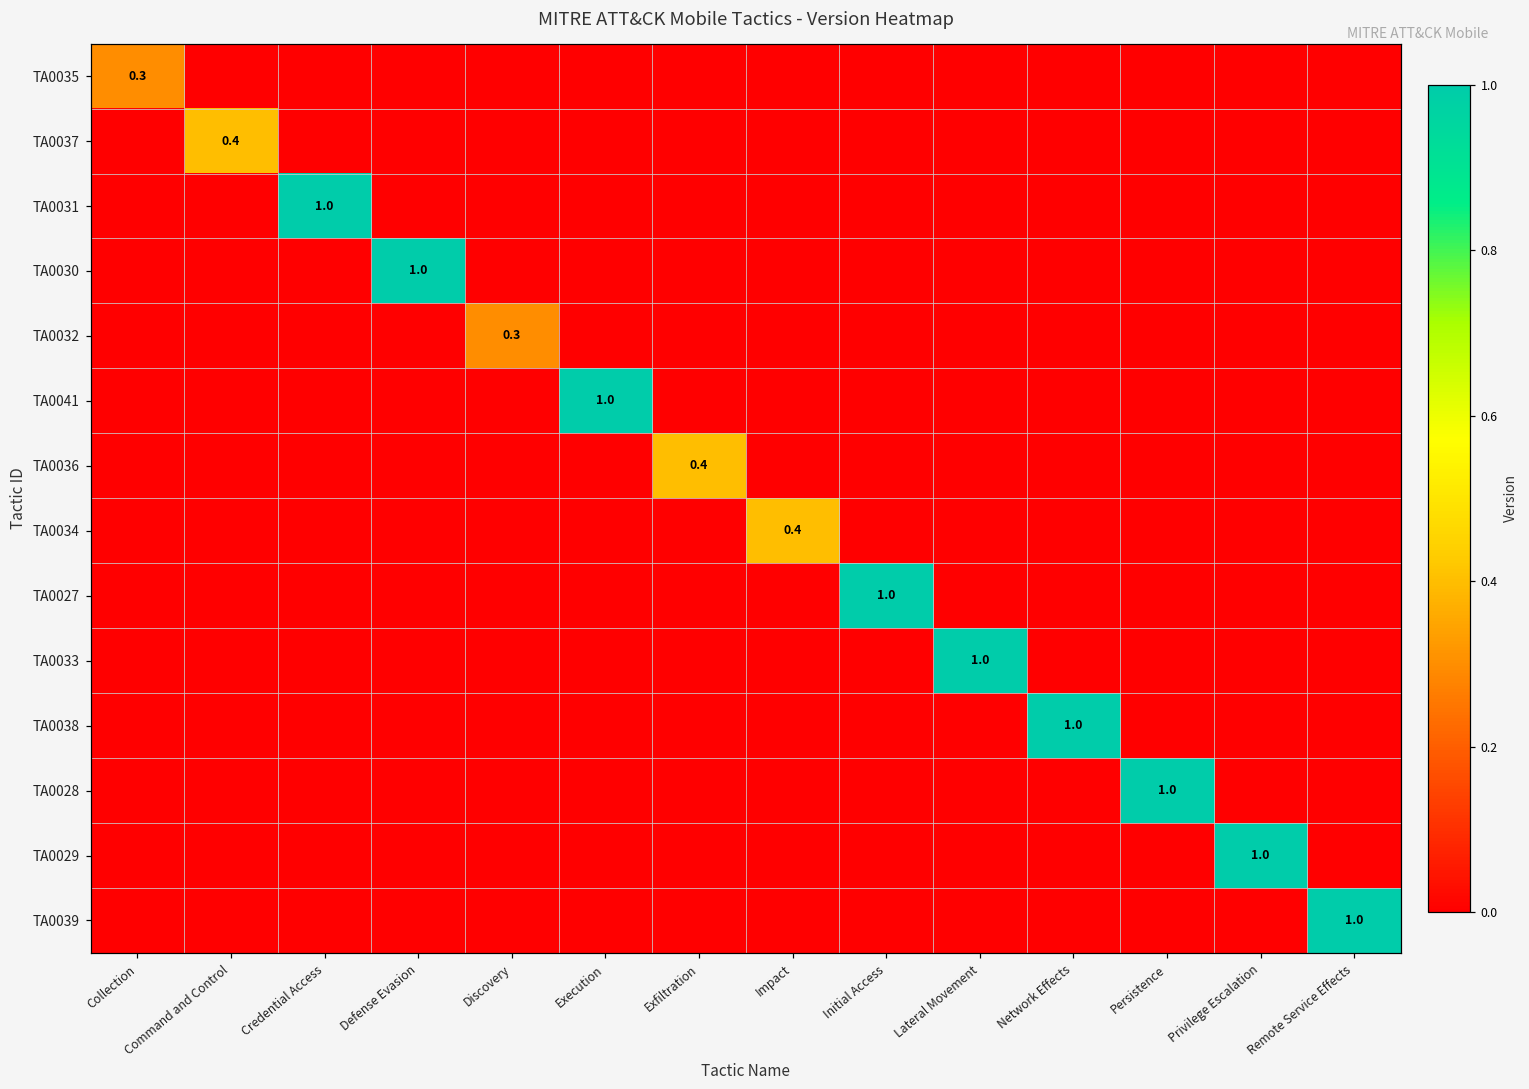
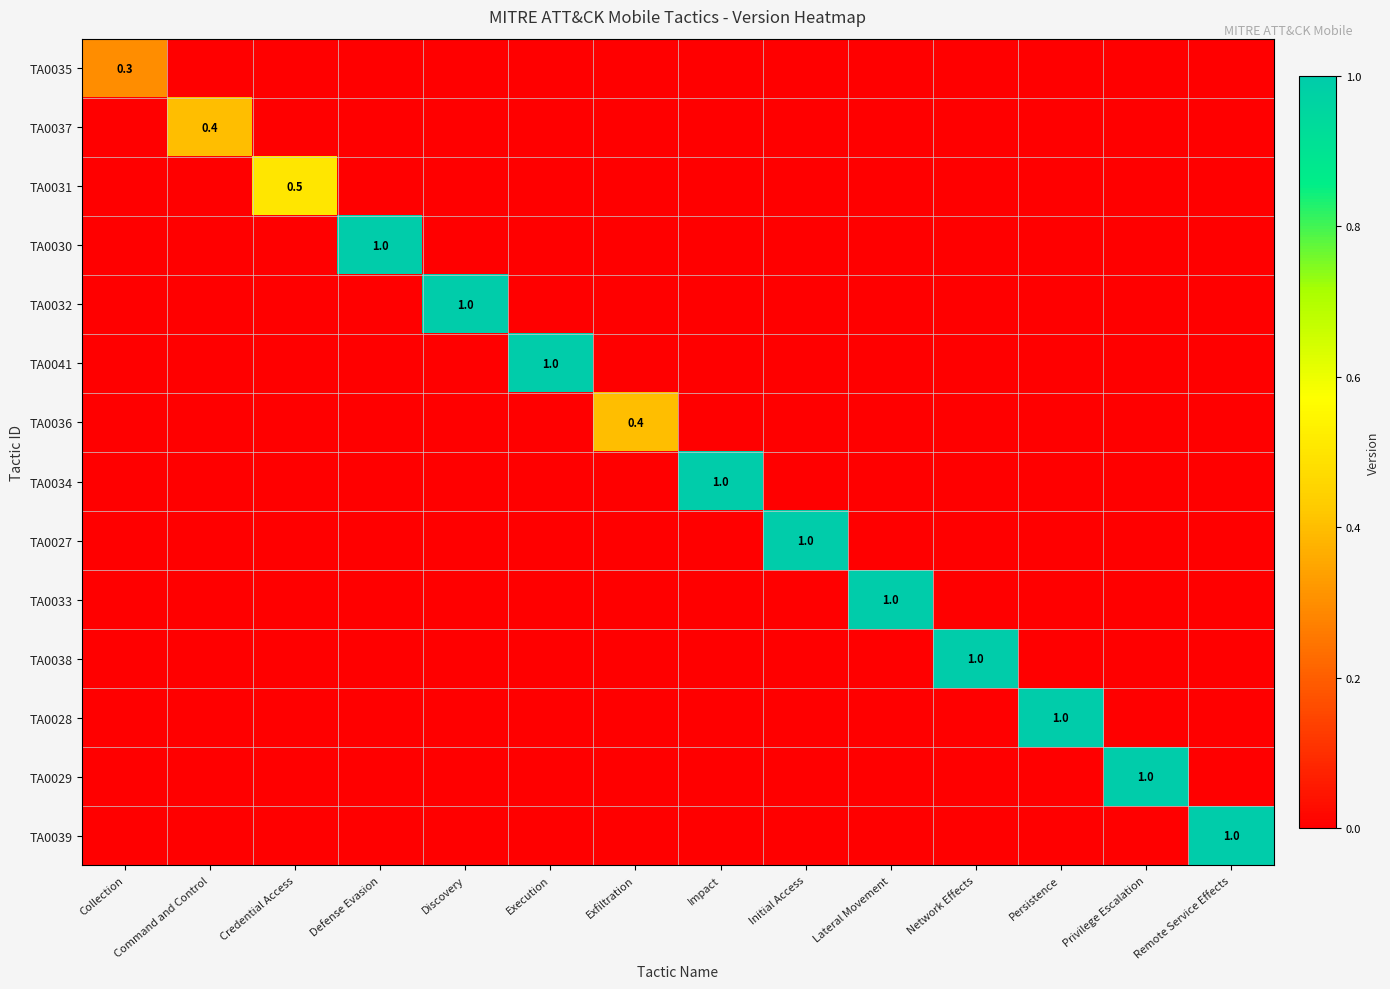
  {
    "TA0035": {
      "Collection": 0.3
    },
    "TA0037": {
      "Command and Control": 0.4
    },
    "TA0031": {
-     "Credential Access": 1.0
+     "Credential Access": 0.5
    },
    "TA0030": {
      "Defense Evasion": 1.0
    },
    "TA0032": {
-     "Discovery": 0.3
+     "Discovery": 1.0
    },
    "TA0041": {
      "Execution": 1.0
    },
    "TA0036": {
      "Exfiltration": 0.4
    },
    "TA0034": {
-     "Impact": 0.4
+     "Impact": 1.0
    },
    "TA0027": {
      "Initial Access": 1.0
    },
    "TA0033": {
      "Lateral Movement": 1.0
    },
    "TA0038": {
      "Network Effects": 1.0
    },
    "TA0028": {
      "Persistence": 1.0
    },
    "TA0029": {
      "Privilege Escalation": 1.0
    },
    "TA0039": {
      "Remote Service Effects": 1.0
    }
  }
